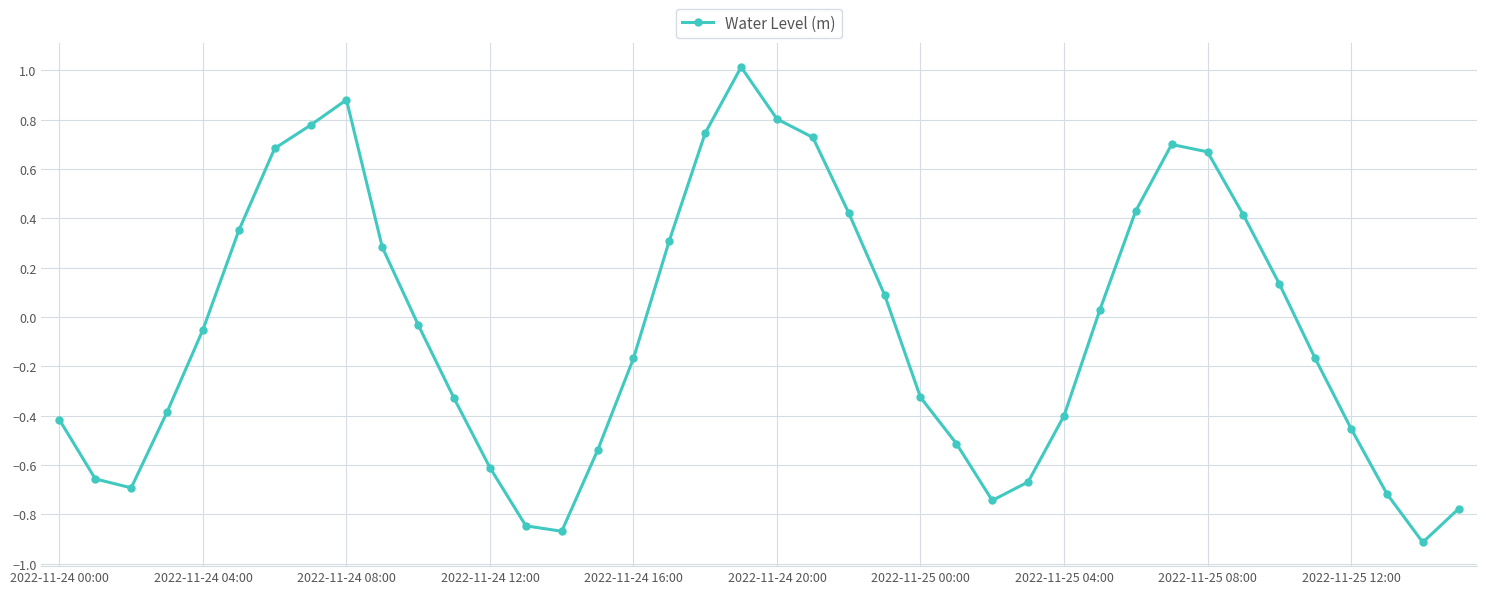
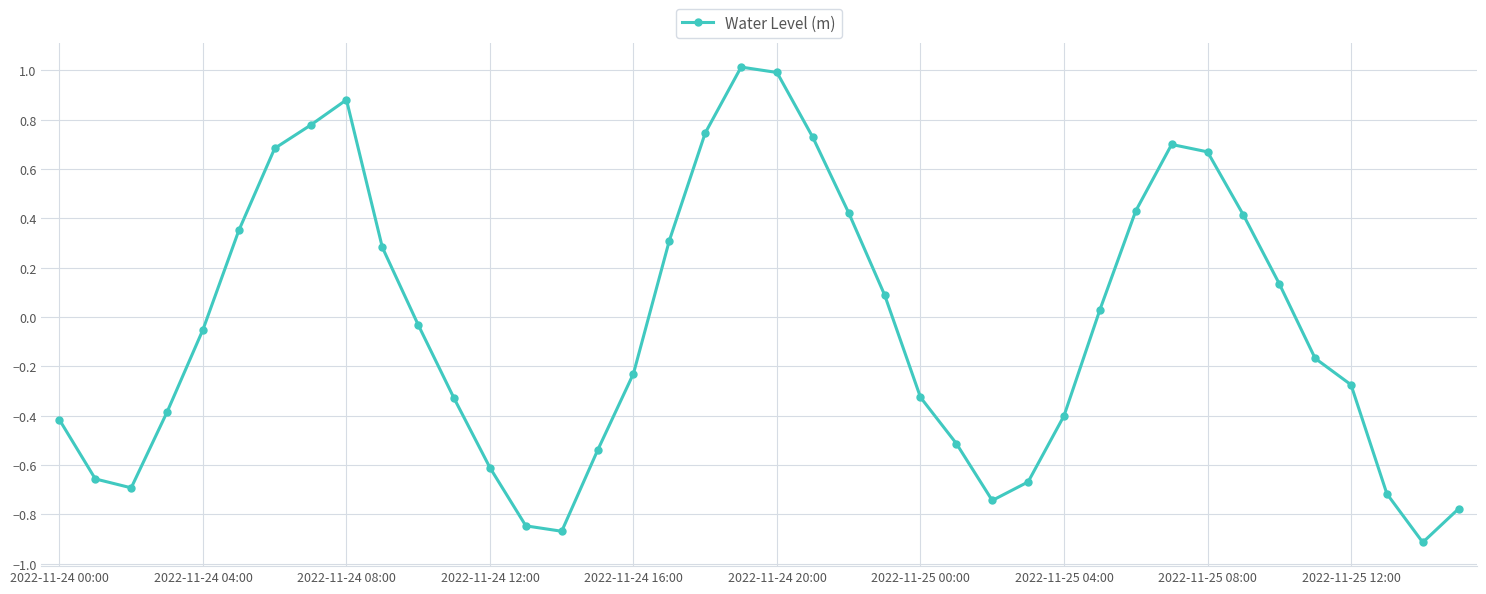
  {
    "2022-11-24 00:00": -0.42,
    "2022-11-24 04:00": -0.05,
    "2022-11-24 08:00": 0.88,
    "2022-11-24 12:00": -0.61,
-   "2022-11-24 16:00": -0.17,
-   "2022-11-24 20:00": 0.80,
+   "2022-11-24 16:00": -0.23,
+   "2022-11-24 20:00": 0.99,
    "2022-11-25 00:00": -0.33,
    "2022-11-25 04:00": -0.40,
    "2022-11-25 08:00": 0.67,
-   "2022-11-25 12:00": -0.45
+   "2022-11-25 12:00": -0.27
  }
